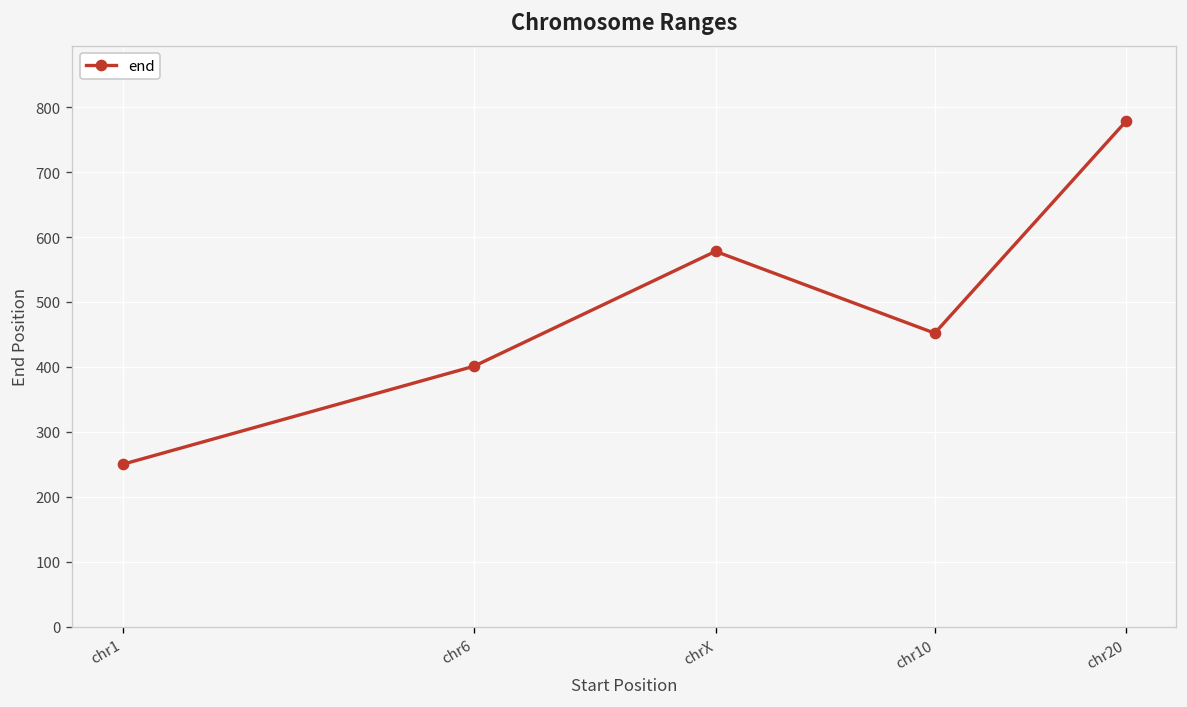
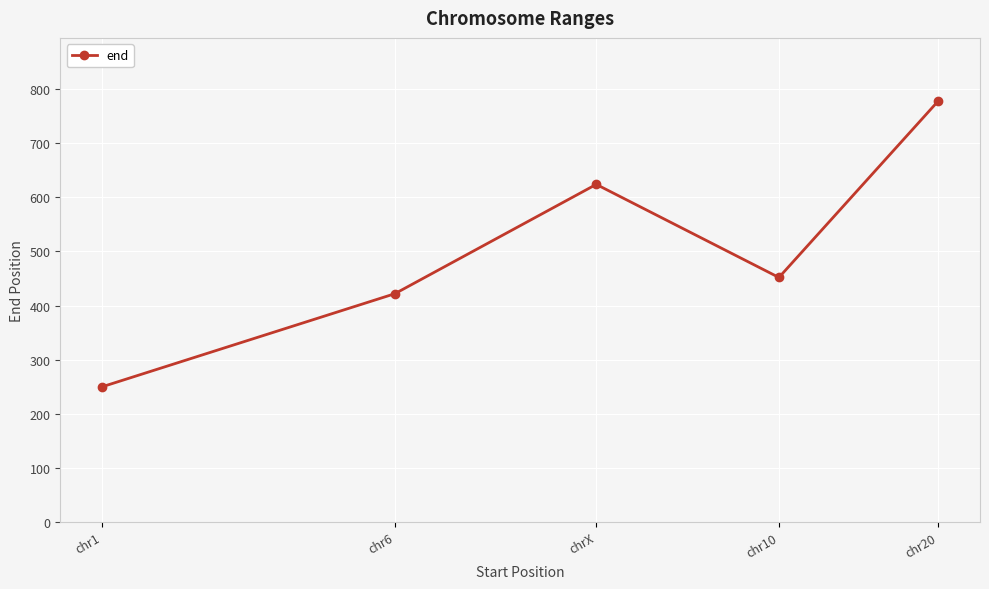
  {
    "chr1": 250,
-   "chr6": 400,
-   "chrX": 580,
+   "chr6": 420,
+   "chrX": 620,
    "chr10": 450,
    "chr20": 780
  }
